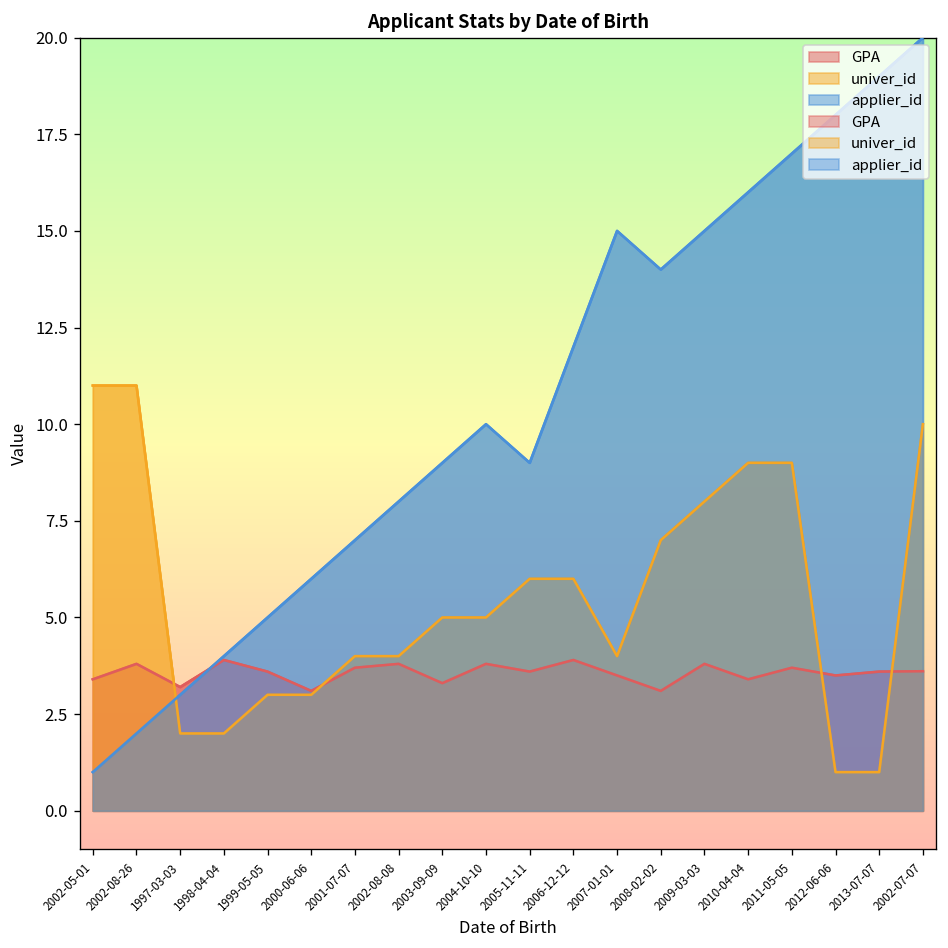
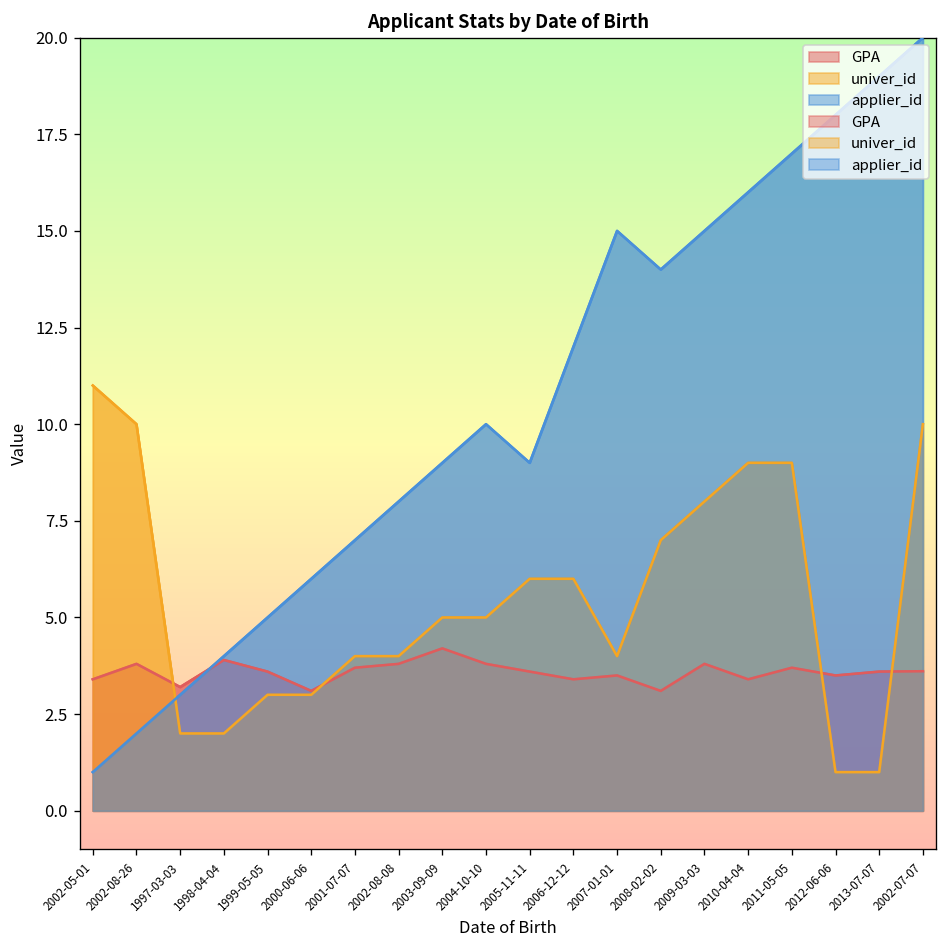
  {
    "GPA": {
      "2002-05-01": 3.4,
      "2002-08-26": 3.8,
      "1997-03-03": 3.2,
      "1998-04-04": 3.9,
      "1999-05-05": 3.6,
      "2000-06-06": 3.1,
      "2001-07-07": 3.7,
      "2002-08-08": 3.8,
-     "2003-09-09": 3.3,
+     "2003-09-09": 4.2,
      "2004-10-10": 3.8,
      "2005-11-11": 3.6,
-     "2006-12-12": 3.9,
+     "2006-12-12": 3.4,
      "2007-01-01": 3.5,
      "2008-02-02": 3.1,
      "2009-03-03": 3.8,
      "2010-04-04": 3.4,
      "2011-05-05": 3.7,
      "2012-06-06": 3.5,
      "2013-07-07": 3.6,
      "2002-07-07": 3.6
    },
    "univer_id": {
      "2002-05-01": 11,
-     "2002-08-26": 11,
+     "2002-08-26": 10,
      "1997-03-03": 2,
      "1998-04-04": 2,
      "1999-05-05": 3,
      "2000-06-06": 3,
      "2001-07-07": 4,
      "2002-08-08": 4,
      "2003-09-09": 5,
      "2004-10-10": 5,
      "2005-11-11": 6,
      "2006-12-12": 6,
      "2007-01-01": 4,
      "2008-02-02": 7,
      "2009-03-03": 8,
      "2010-04-04": 9,
      "2011-05-05": 9,
      "2012-06-06": 1,
      "2013-07-07": 1,
      "2002-07-07": 10
    },
    "applier_id": {
      "2002-05-01": 1.0,
      "2002-08-26": 2.0,
      "1997-03-03": 3.0,
      "1998-04-04": 4.0,
      "1999-05-05": 5.0,
      "2000-06-06": 6.0,
      "2001-07-07": 7.0,
      "2002-08-08": 8.0,
      "2003-09-09": 9.0,
      "2004-10-10": 10.0,
      "2005-11-11": 9.0,
      "2006-12-12": 12.0,
      "2007-01-01": 15.0,
      "2008-02-02": 14.0,
      "2009-03-03": 15.0,
      "2010-04-04": 16.0,
      "2011-05-05": 17.0,
      "2002-07-07": 20.0
    }
  }
